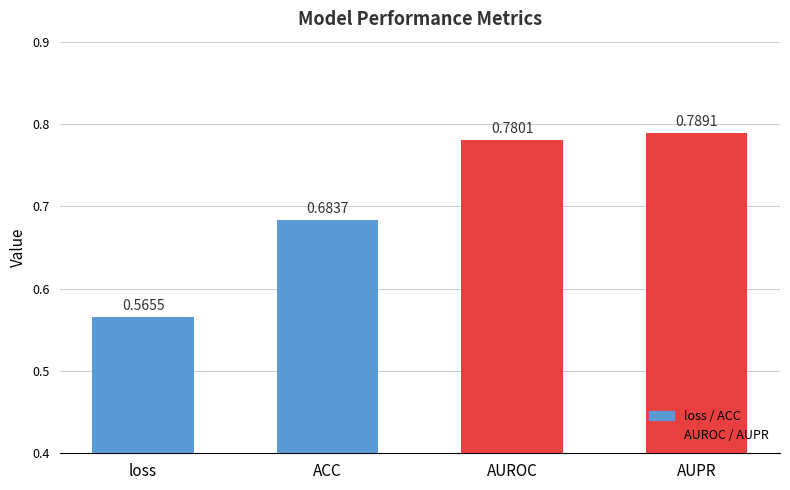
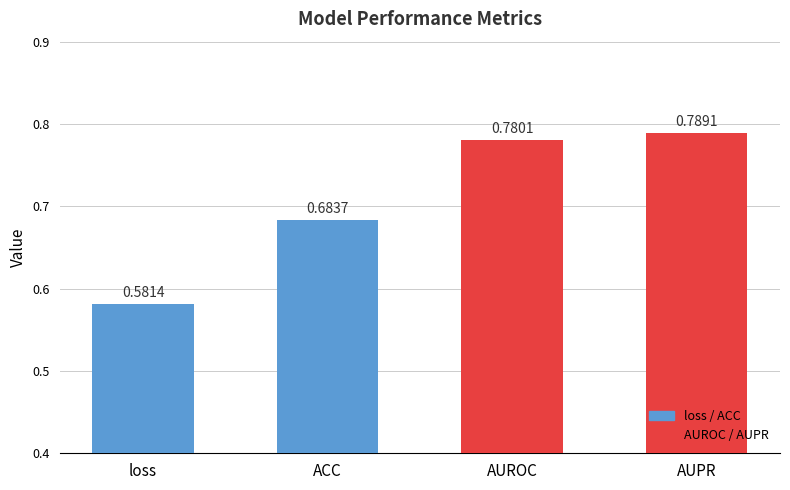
  {
-   "loss": 0.5655,
+   "loss": 0.5814,
    "ACC": 0.6837,
    "AUROC": 0.7801,
    "AUPR": 0.7891
  }
